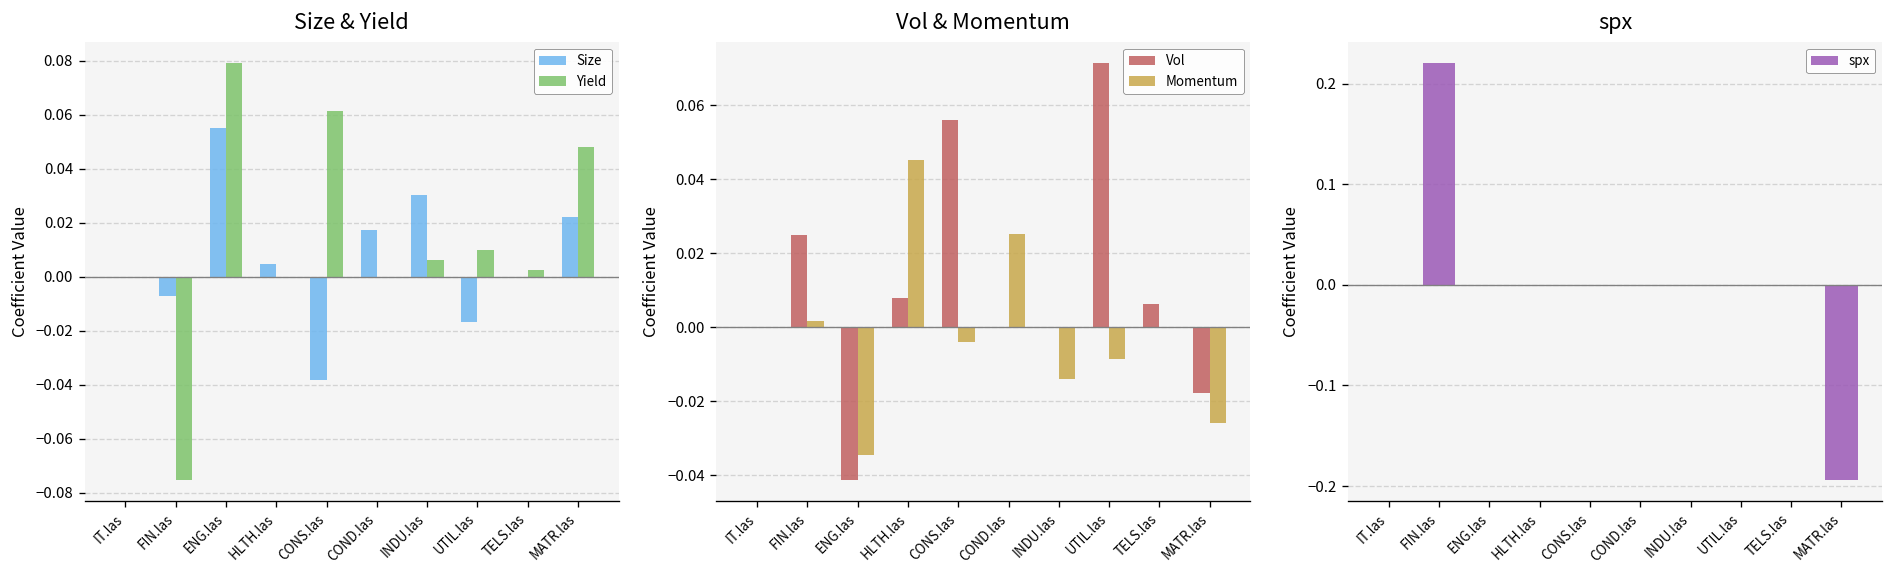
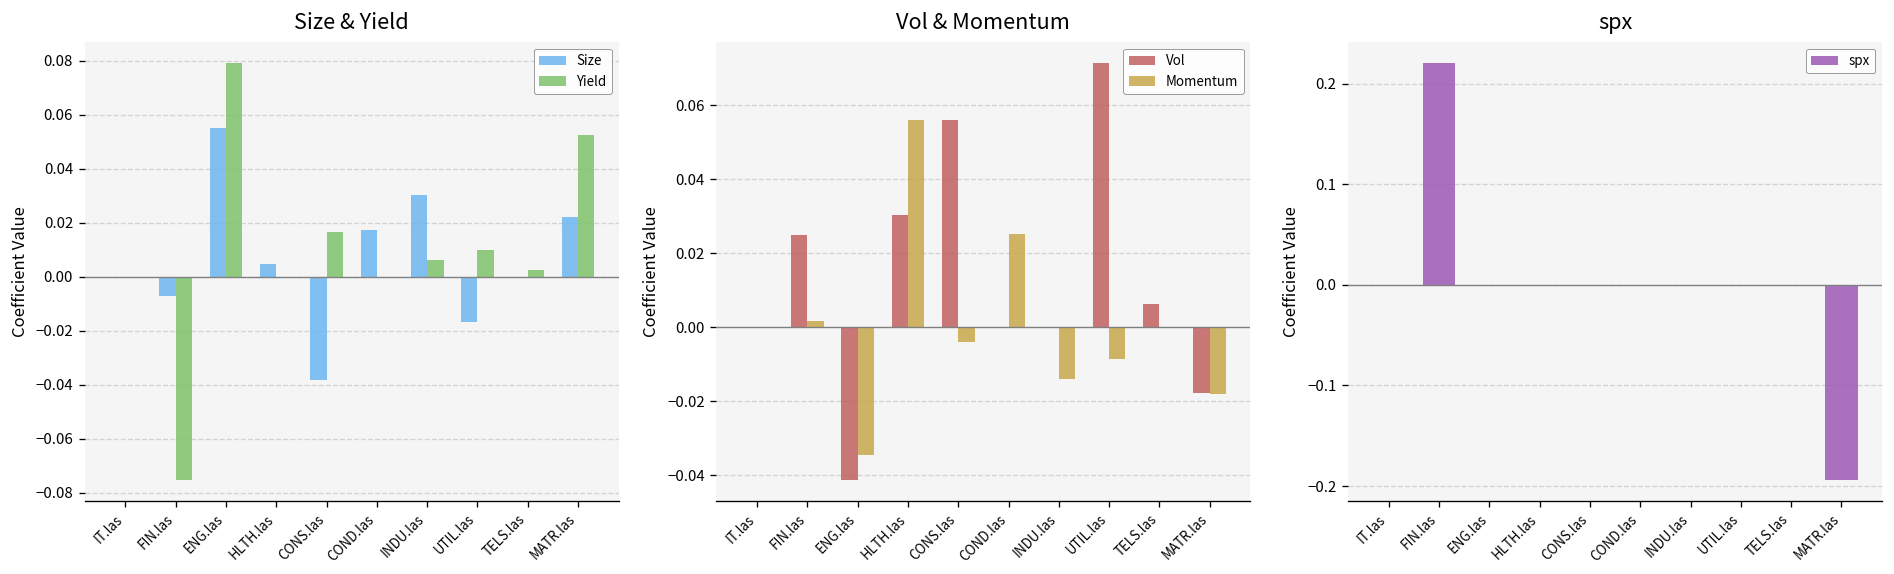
  {
    "Size & Yield": {
      "Size": {
        "IT.las": 0.000,
        "FIN.las": -0.007,
        "ENG.las": 0.055,
        "HLTH.las": 0.005,
        "CONS.las": -0.038,
        "COND.las": 0.017,
        "INDU.las": 0.030,
        "UTIL.las": -0.017,
        "TELS.las": 0.000,
        "MATR.las": 0.022
      },
      "Yield": {
        "IT.las": 0.000,
        "FIN.las": -0.075,
        "ENG.las": 0.079,
        "HLTH.las": 0.000,
-       "CONS.las": 0.061,
+       "CONS.las": 0.016,
        "COND.las": 0.000,
        "INDU.las": 0.006,
        "UTIL.las": 0.010,
        "TELS.las": 0.002,
-       "MATR.las": 0.048
+       "MATR.las": 0.053
      }
    },
    "Vol & Momentum": {
      "Vol": {
        "IT.las": 0.000,
        "FIN.las": 0.025,
        "ENG.las": -0.041,
-       "HLTH.las": 0.008,
+       "HLTH.las": 0.030,
        "CONS.las": 0.056,
        "INDU.las": 0.000,
        "UTIL.las": 0.071,
        "TELS.las": 0.006,
        "MATR.las": -0.018
      },
      "Momentum": {
        "IT.las": 0.000,
        "FIN.las": 0.002,
        "ENG.las": -0.034,
-       "HLTH.las": 0.045,
+       "HLTH.las": 0.056,
        "CONS.las": -0.004,
        "COND.las": 0.025,
        "INDU.las": -0.014,
        "UTIL.las": -0.009,
        "TELS.las": 0.000,
-       "MATR.las": -0.026
+       "MATR.las": -0.018
      }
    },
    "spx": {
      "IT.las": 0.00,
      "FIN.las": 0.22,
      "ENG.las": 0.00,
      "HLTH.las": 0.00,
      "CONS.las": 0.00,
      "COND.las": 0.00,
      "INDU.las": 0.00,
      "UTIL.las": 0.00,
      "TELS.las": 0.00,
      "MATR.las": -0.19
    }
  }
